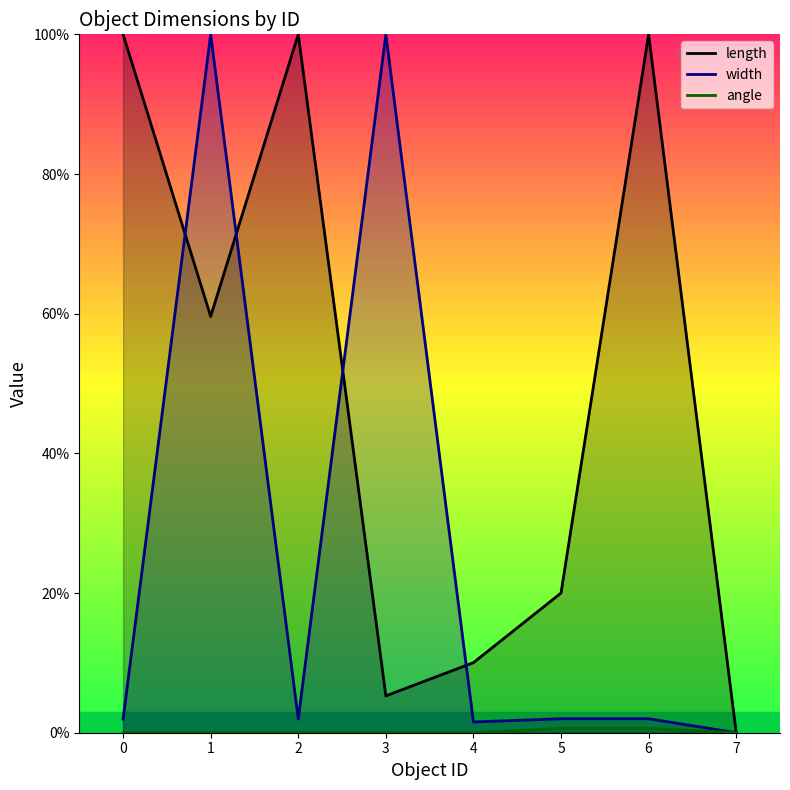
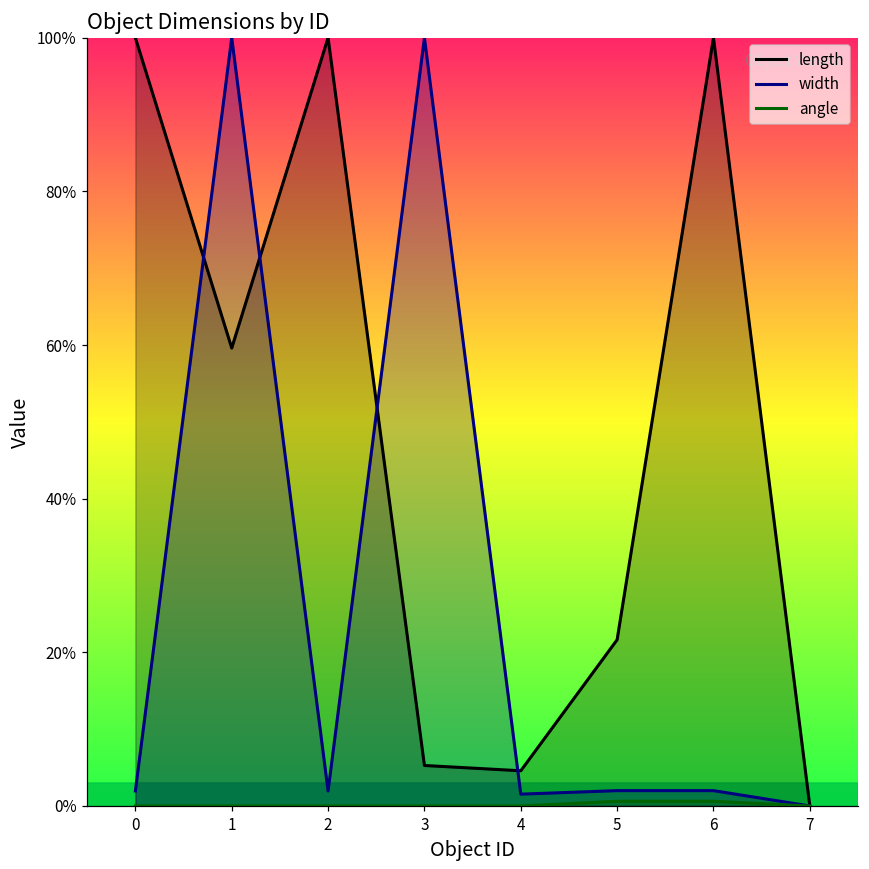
  {
    "length": {
      "0": "100%",
      "1": "60%",
      "2": "100%",
      "3": "5%",
-     "4": "10%",
-     "5": "20%",
+     "4": "5%",
+     "5": "22%",
      "6": "100%"
    },
    "width": {
      "1": "100%",
      "3": "100%"
    }
  }
